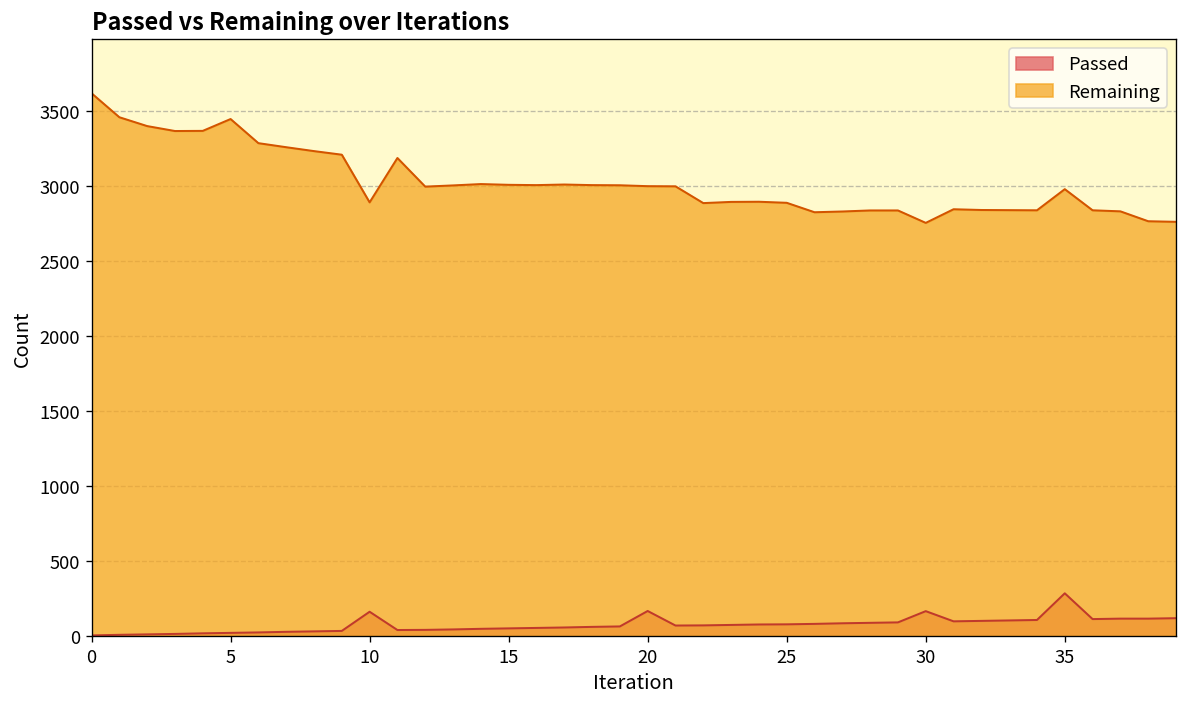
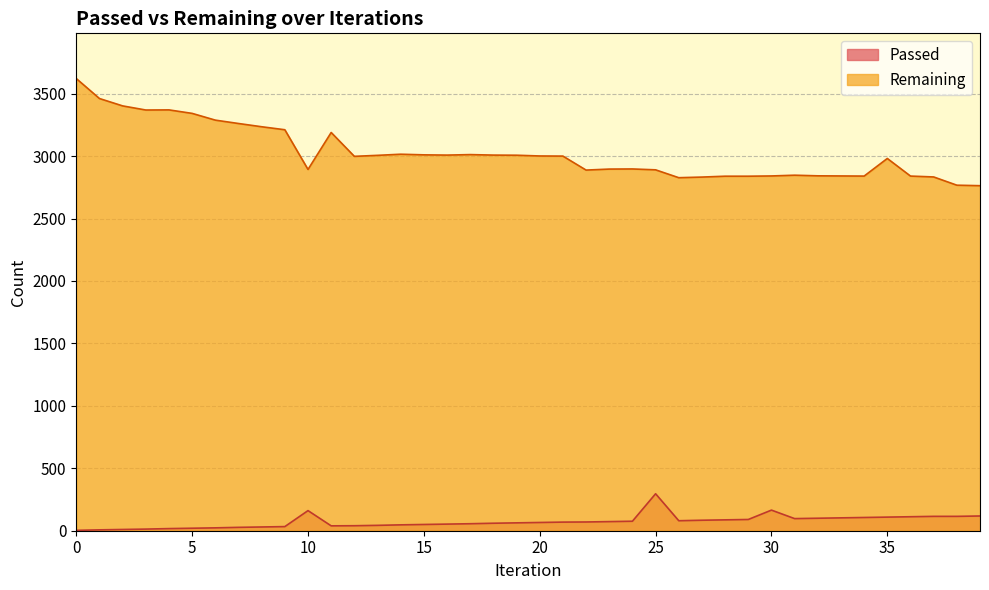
  {
    "Passed": {
      "0": 0,
      "5": 20,
      "10": 160,
      "15": 50,
-     "20": 170,
-     "25": 80,
+     "20": 70,
+     "25": 300,
      "30": 170,
-     "35": 280
+     "35": 110
    },
    "Remaining": {
      "0": 3620,
-     "5": 3450,
+     "5": 3340,
      "10": 2890,
      "15": 3010,
      "20": 3000,
      "25": 2890,
-     "30": 2760,
+     "30": 2840,
      "35": 2980
    }
  }
